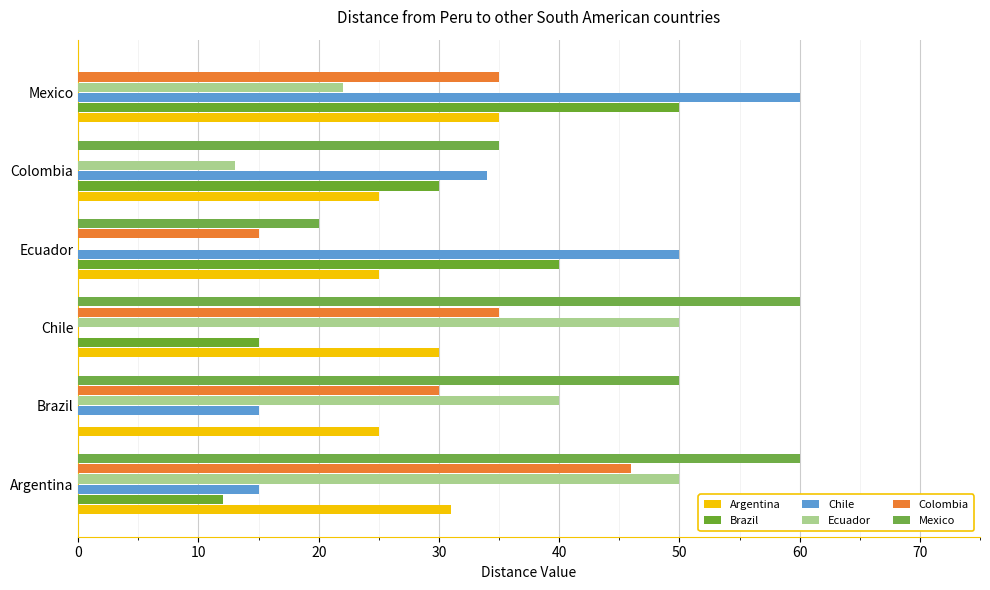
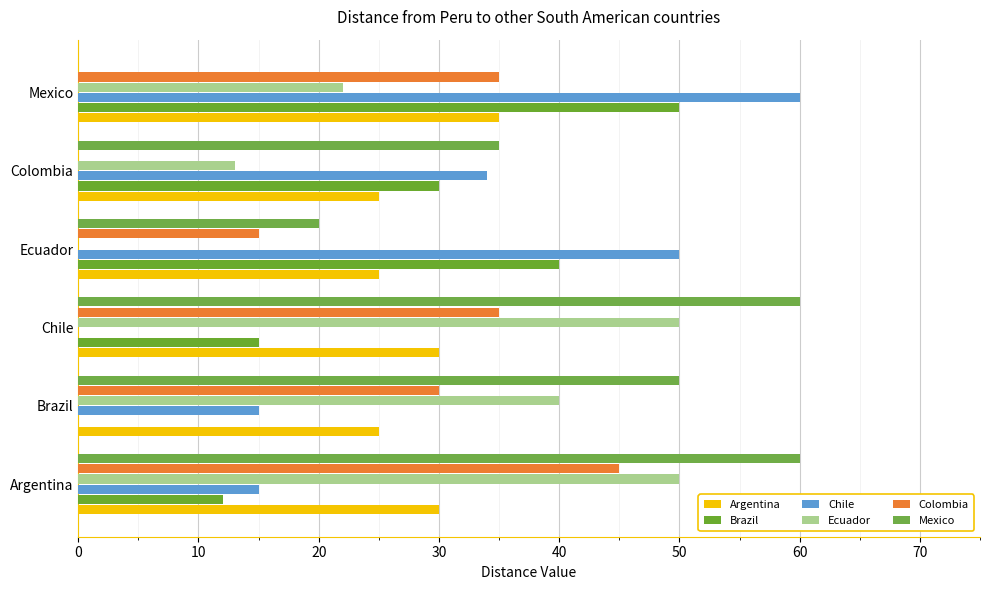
  {
    "Argentina": {
      "Mexico": 35,
      "Colombia": 25,
      "Ecuador": 25,
      "Chile": 30,
      "Brazil": 25,
-     "Argentina": 31
+     "Argentina": 30
    },
    "Chile": {
      "Mexico": 60,
      "Colombia": 34,
      "Ecuador": 50,
      "Chile": 0,
      "Brazil": 15,
      "Argentina": 15
    },
    "Ecuador": {
      "Mexico": 22,
      "Colombia": 13,
      "Ecuador": 0,
      "Chile": 50,
      "Brazil": 40,
      "Argentina": 50
    },
    "Colombia": {
      "Mexico": 35,
      "Colombia": 0,
      "Ecuador": 15,
      "Chile": 35,
      "Brazil": 30,
-     "Argentina": 46
+     "Argentina": 45
    }
  }
